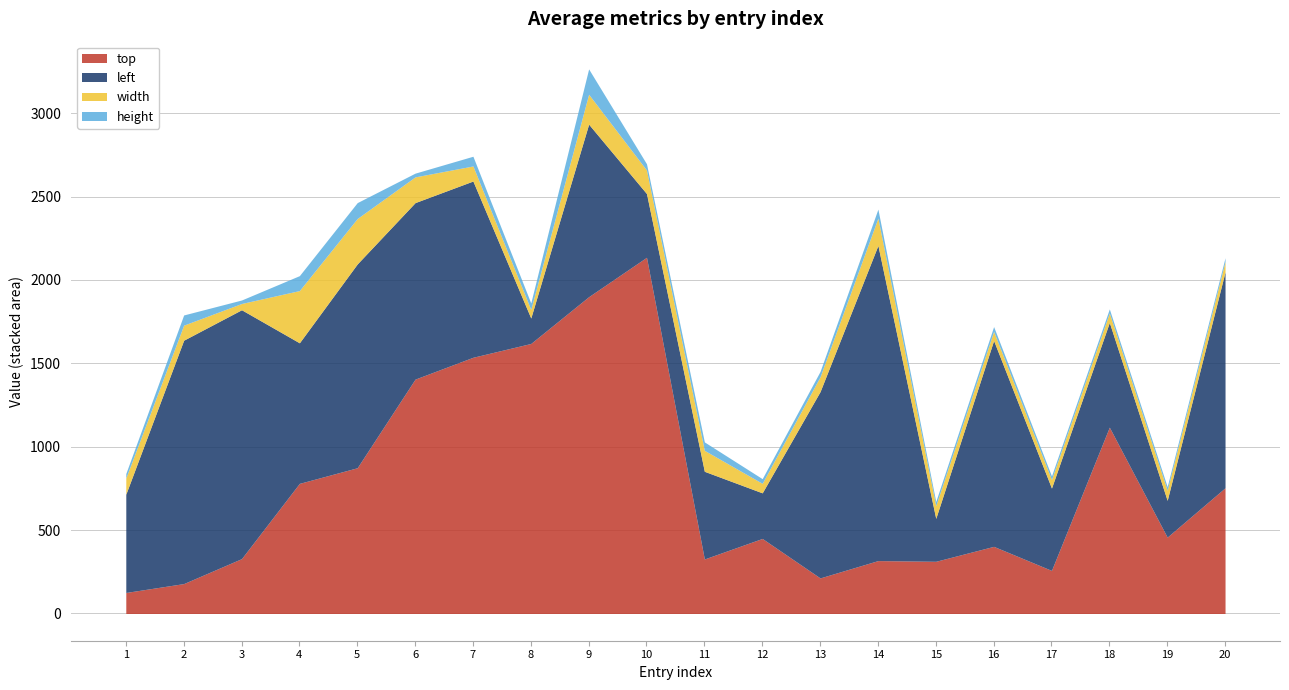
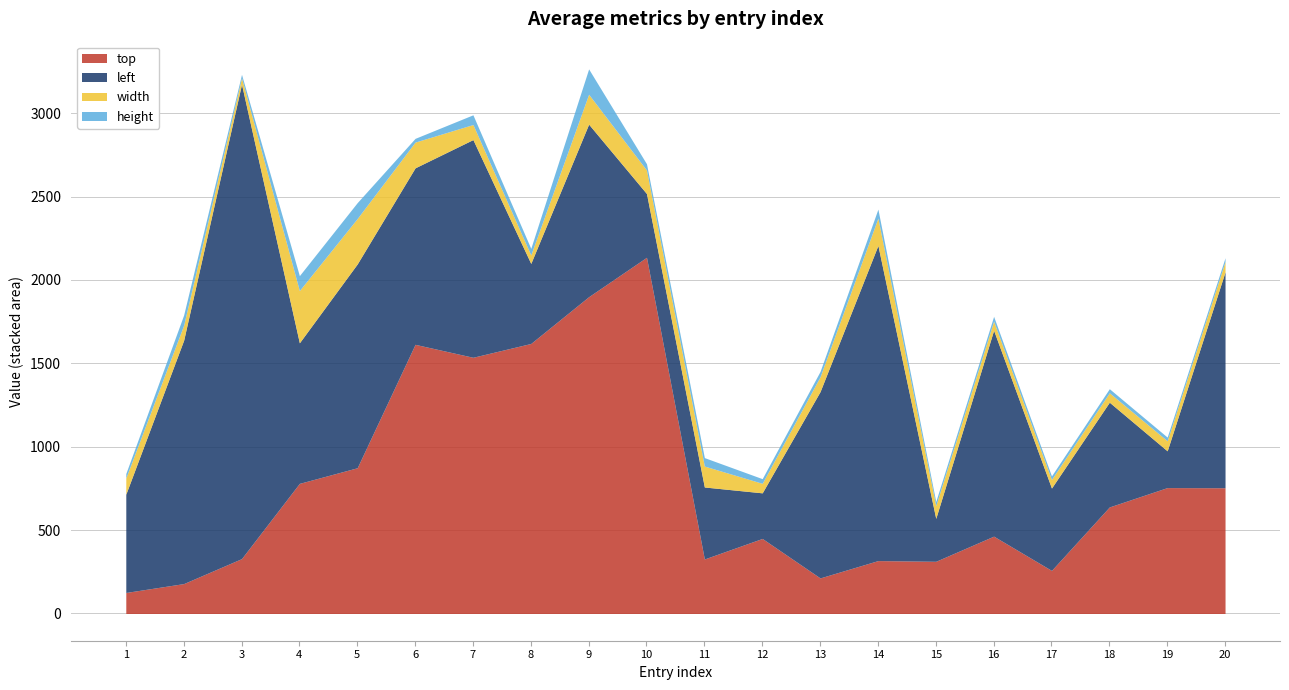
  {
    "top": {
      "1": 130,
      "2": 180,
      "3": 330,
      "4": 780,
      "5": 870,
-     "6": 1410,
+     "6": 1610,
      "7": 1540,
      "8": 1620,
      "9": 1900,
      "10": 2140,
      "11": 330,
      "12": 450,
      "13": 210,
      "14": 320,
      "15": 310,
-     "16": 400,
+     "16": 460,
      "17": 260,
-     "18": 1120,
-     "19": 460,
+     "18": 640,
+     "19": 760,
      "20": 750
    },
    "left": {
      "1": 590,
      "2": 1460,
-     "3": 1490,
+     "3": 2850,
      "4": 840,
      "5": 1220,
      "6": 1060,
-     "7": 1060,
-     "8": 150,
+     "7": 1310,
+     "8": 480,
      "9": 1030,
      "10": 380,
-     "11": 530,
+     "11": 430,
      "12": 270,
      "13": 1120,
      "14": 1890,
      "15": 260,
      "16": 1230,
      "17": 490,
      "18": 630,
      "19": 220,
      "20": 1290
    },
    "width": {
      "1": 100,
      "2": 90,
      "3": 40,
      "4": 310,
      "5": 270,
      "6": 150,
      "7": 90,
      "8": 50,
      "9": 180,
      "10": 140,
      "11": 130,
      "12": 60,
      "13": 90,
      "14": 160,
      "15": 80,
      "16": 50,
      "17": 50,
      "18": 60,
      "19": 60,
      "20": 60
    },
    "height": {
      "1": 30,
      "2": 60,
      "3": 20,
      "4": 90,
      "5": 100,
      "6": 20,
      "7": 60,
      "8": 40,
      "9": 150,
      "10": 40,
      "11": 50,
      "12": 30,
      "13": 30,
      "14": 50,
      "15": 20,
      "16": 30,
      "17": 20,
      "18": 20,
      "19": 20,
      "20": 20
    }
  }
